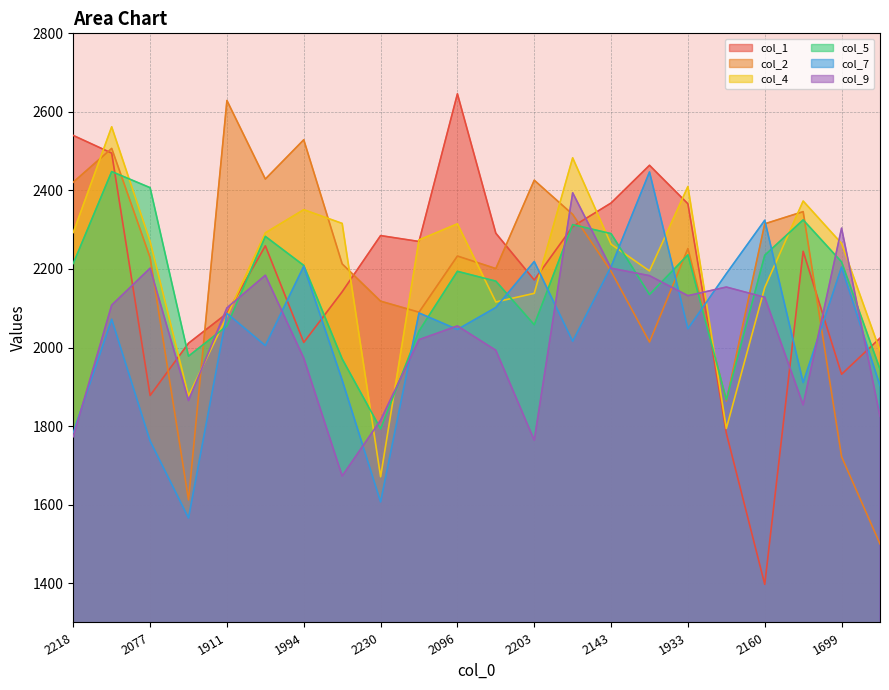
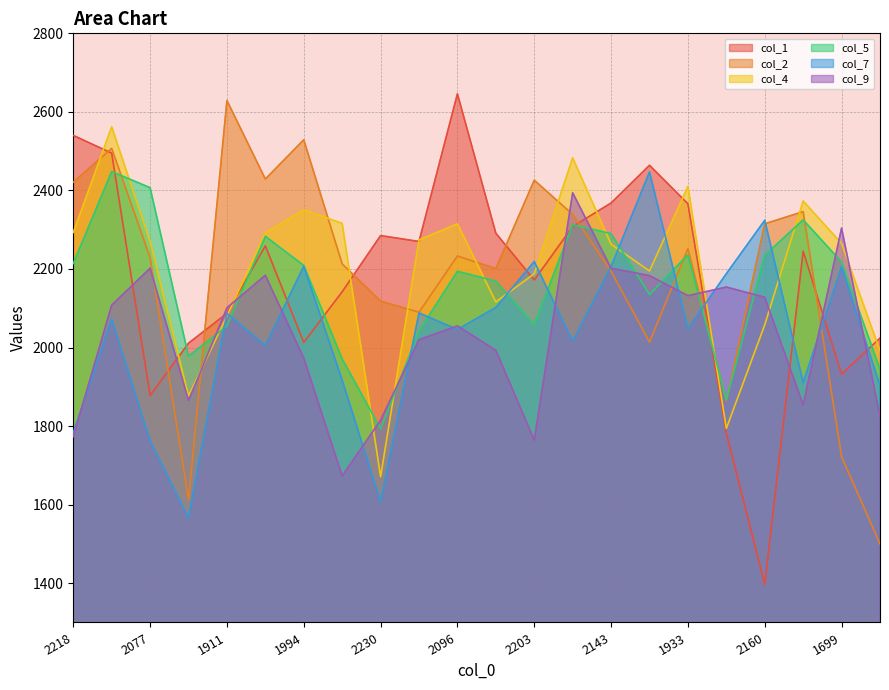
  {
    "col_4": {
      "2218": 2290,
      "2077": 2270,
      "1911": 2080,
      "1994": 2350,
      "2230": 1670,
      "2096": 2320,
-     "2203": 2140,
+     "2203": 2190,
      "2143": 2260,
      "1933": 2410,
-     "2160": 2150,
+     "2160": 2060,
      "1699": 2270
    },
    "col_5": {
      "2218": 2210,
      "2077": 2410,
      "1911": 2060,
      "2230": 1790,
      "2096": 2190,
      "2203": 2060,
      "2143": 2290,
      "1933": 2240,
      "2160": 2240,
      "1699": 2220
    },
    "col_7": {
      "2218": 1780,
      "2077": 1760,
      "2230": 1610,
      "2096": 2050,
      "2203": 2220,
      "1933": 2050,
      "2160": 2320,
      "1699": 2210
    },
    "col_9": {
      "2218": 1770,
      "2077": 2200,
      "1911": 2100,
      "1994": 1970,
      "2230": 1820,
      "2096": 2060,
      "2203": 1760,
      "1933": 2130,
      "2160": 2130,
      "1699": 2300
    }
  }
